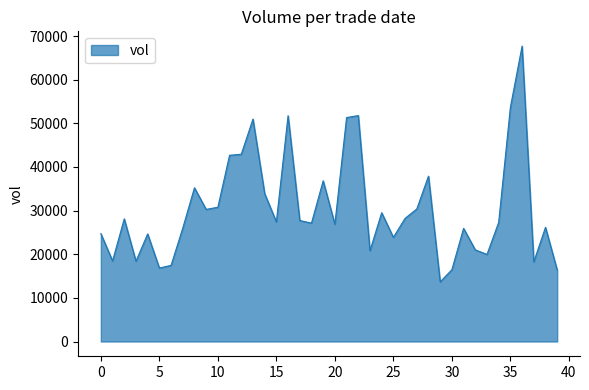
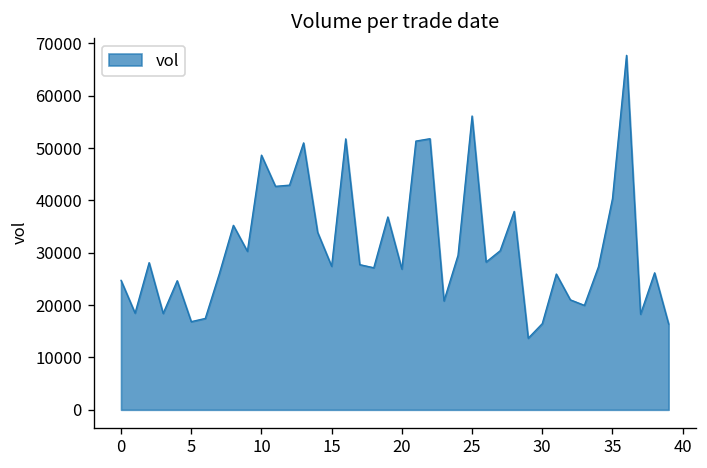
  {
    "0": 25000,
    "5": 17000,
-   "10": 31000,
+   "10": 49000,
    "15": 27000,
    "20": 27000,
-   "25": 24000,
+   "25": 56000,
    "30": 16000,
-   "35": 54000
+   "35": 40000
  }
